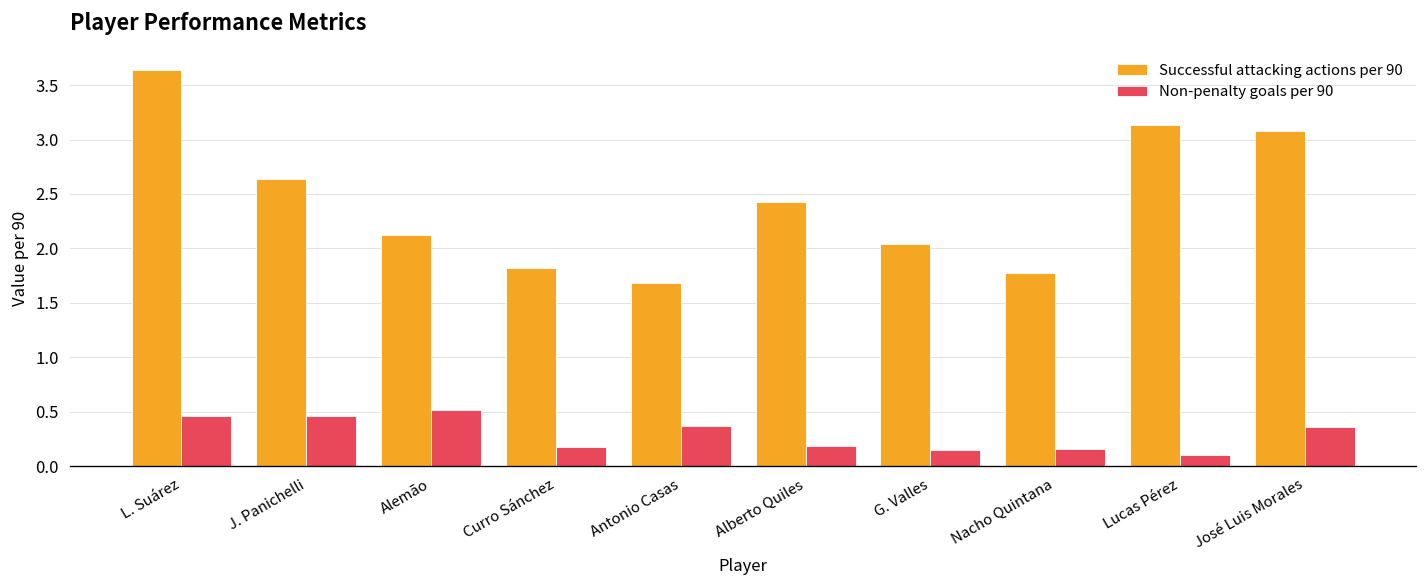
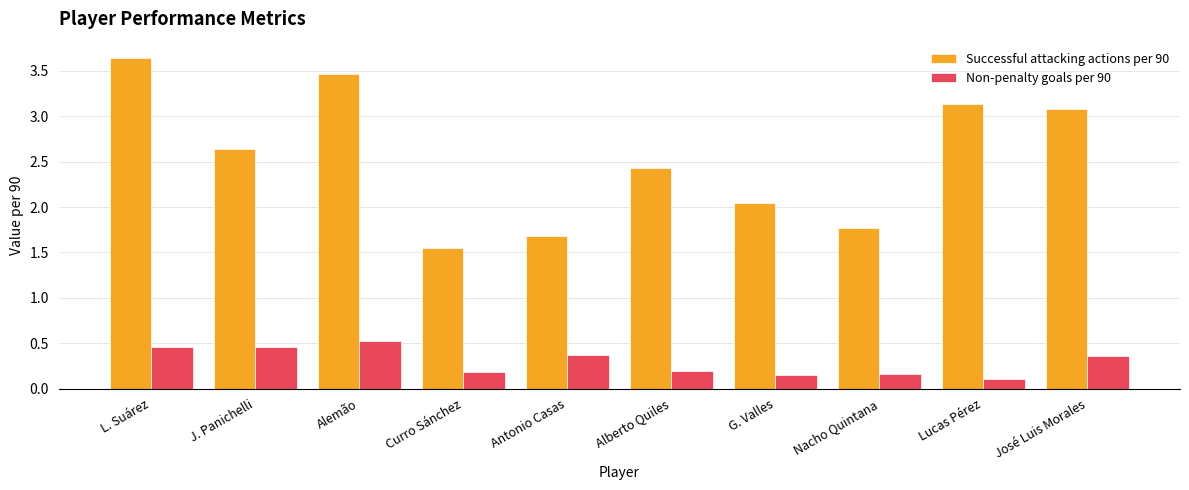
  {
    "Successful attacking actions per 90": {
      "L. Suárez": 3.6,
      "J. Panichelli": 2.6,
-     "Alemão": 2.1,
-     "Curro Sánchez": 1.8,
+     "Alemão": 3.5,
+     "Curro Sánchez": 1.6,
      "Antonio Casas": 1.7,
      "Alberto Quiles": 2.4,
      "G. Valles": 2.0,
      "Nacho Quintana": 1.8,
      "Lucas Pérez": 3.1,
      "José Luis Morales": 3.1
    },
    "Non-penalty goals per 90": {
      "L. Suárez": 0.5,
      "J. Panichelli": 0.5,
      "Alemão": 0.5,
      "Curro Sánchez": 0.2,
      "Antonio Casas": 0.4,
      "Alberto Quiles": 0.2,
      "G. Valles": 0.2,
      "Nacho Quintana": 0.2,
      "Lucas Pérez": 0.1,
      "José Luis Morales": 0.4
    }
  }
